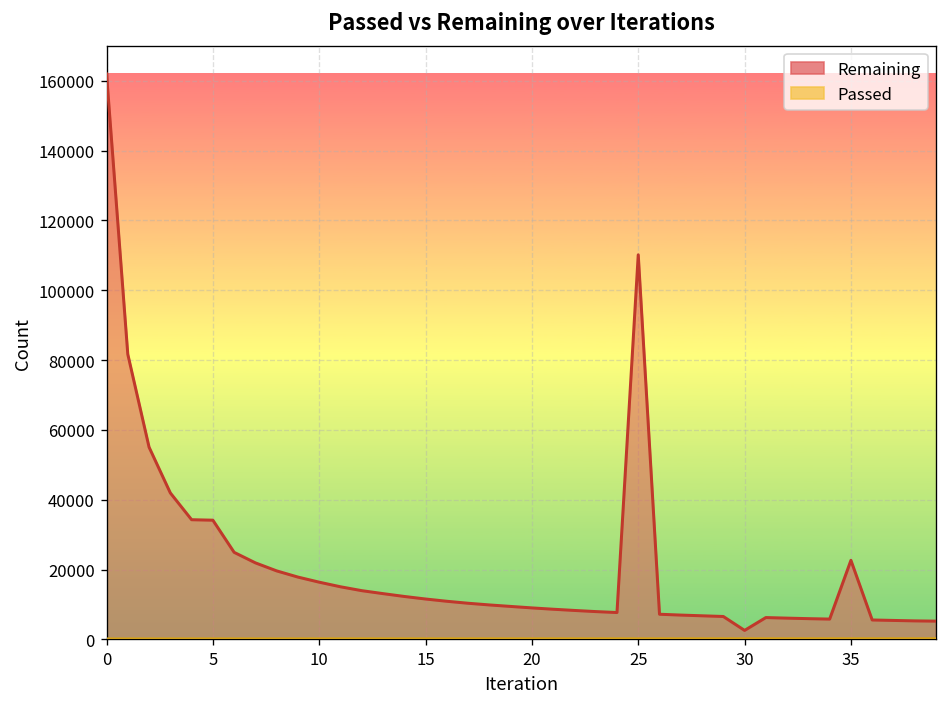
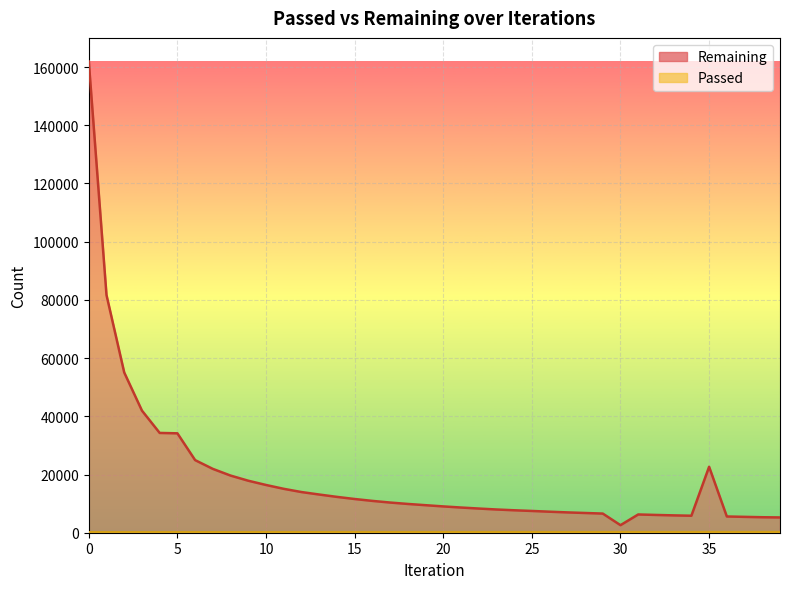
  {
    "Remaining": {
      "0": 162000,
      "5": 34000,
      "10": 16000,
      "15": 12000,
      "20": 9000,
-     "25": 110000,
+     "25": 7000,
      "30": 3000,
      "35": 23000
    },
    "Passed": {
      "0": 0,
      "5": 0,
      "10": 0,
      "15": 0,
      "20": 0,
      "25": 0,
      "30": 0,
      "35": 0
    }
  }
